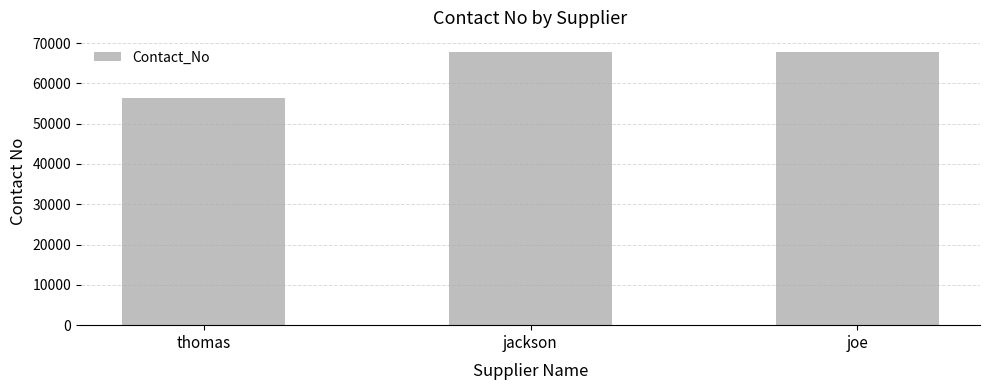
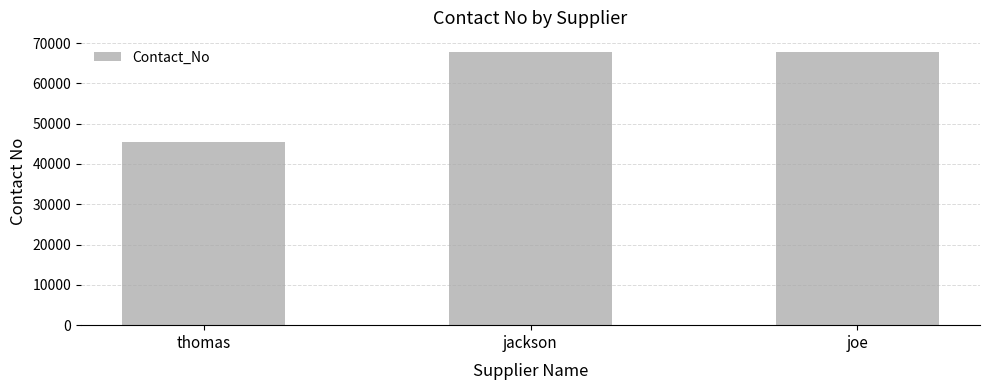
  {
-   "thomas": 56000,
+   "thomas": 45000,
    "jackson": 68000,
    "joe": 68000
  }
